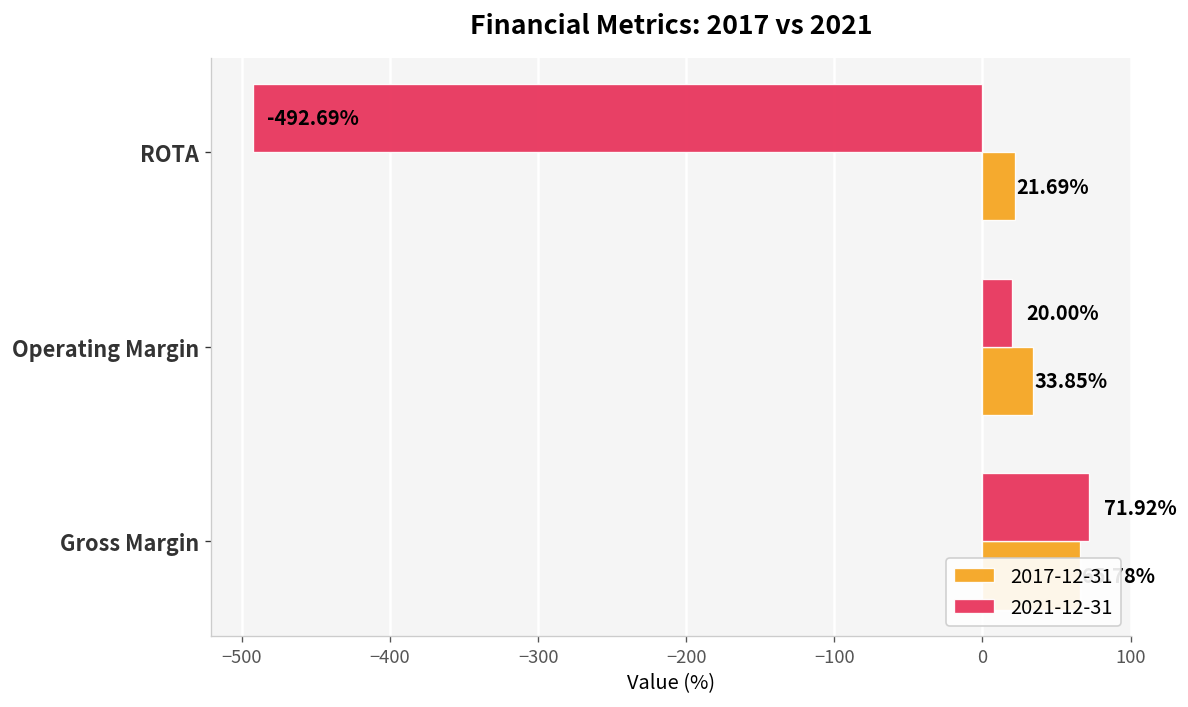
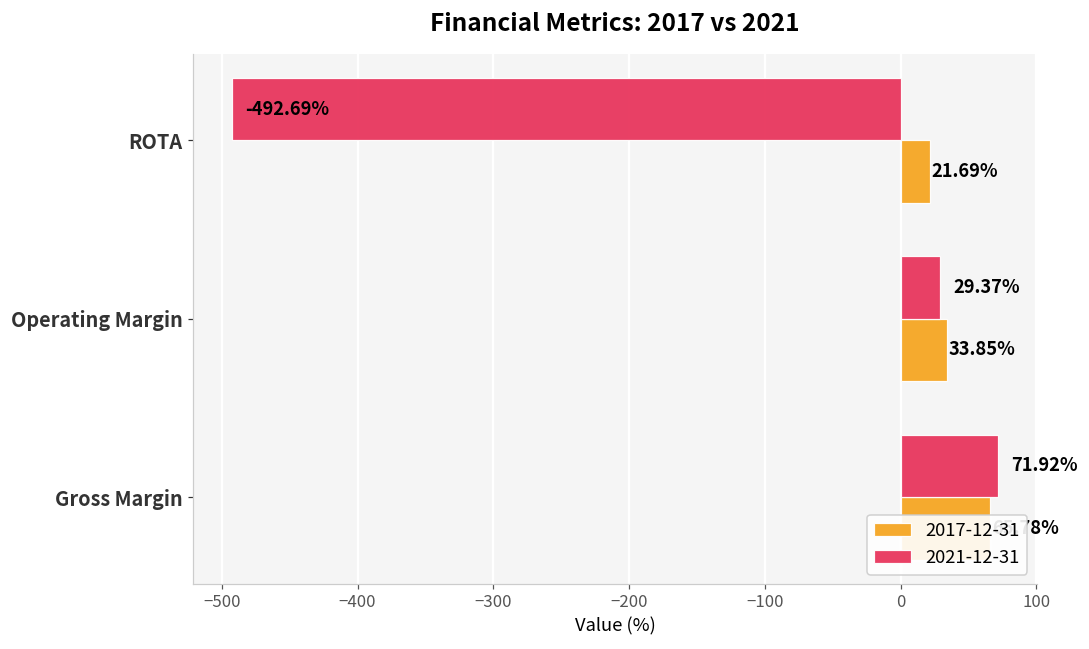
  {
    "2017-12-31": {
      "ROTA": "21.69%",
      "Operating Margin": "33.85%"
    },
    "2021-12-31": {
      "ROTA": "-492.69%",
-     "Operating Margin": "20.00%",
+     "Operating Margin": "29.37%",
      "Gross Margin": "71.92%"
    }
  }
